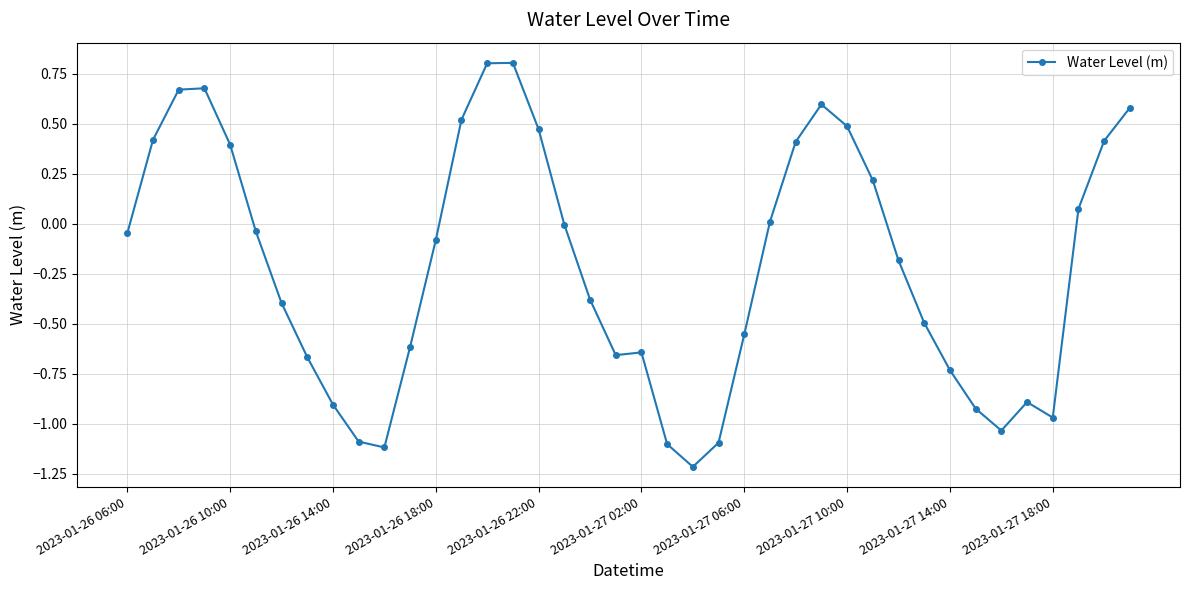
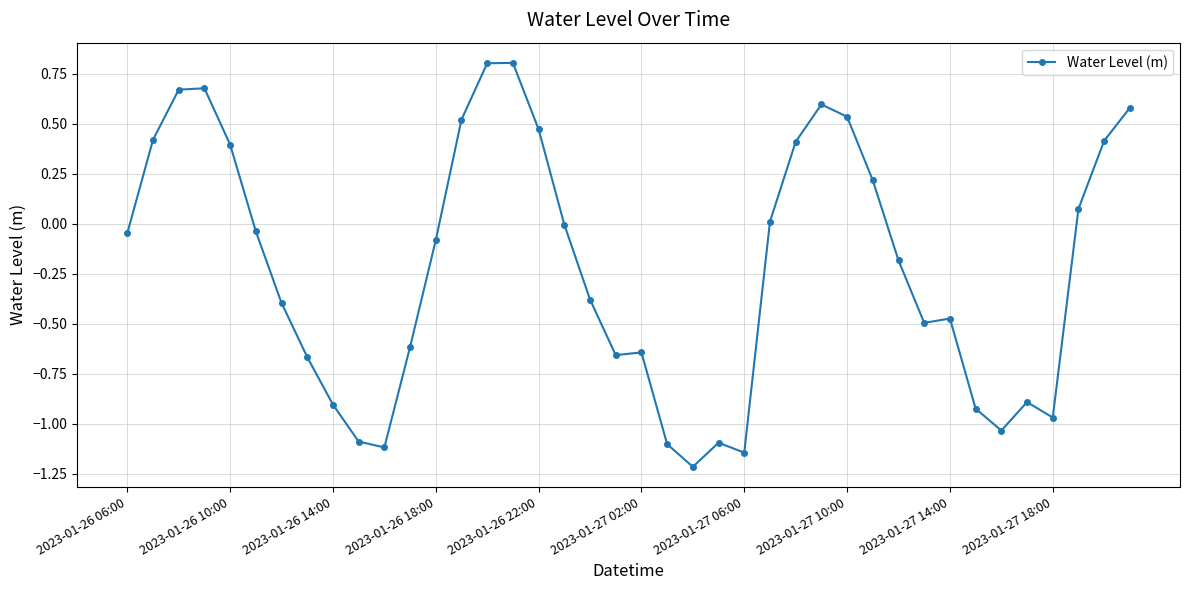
  {
    "2023-01-26 06:00": -0.05,
    "2023-01-26 10:00": 0.40,
    "2023-01-26 14:00": -0.90,
    "2023-01-26 18:00": -0.08,
    "2023-01-26 22:00": 0.47,
    "2023-01-27 02:00": -0.64,
-   "2023-01-27 06:00": -0.55,
-   "2023-01-27 10:00": 0.49,
-   "2023-01-27 14:00": -0.73,
+   "2023-01-27 06:00": -1.14,
+   "2023-01-27 10:00": 0.53,
+   "2023-01-27 14:00": -0.47,
    "2023-01-27 18:00": -0.97
  }
